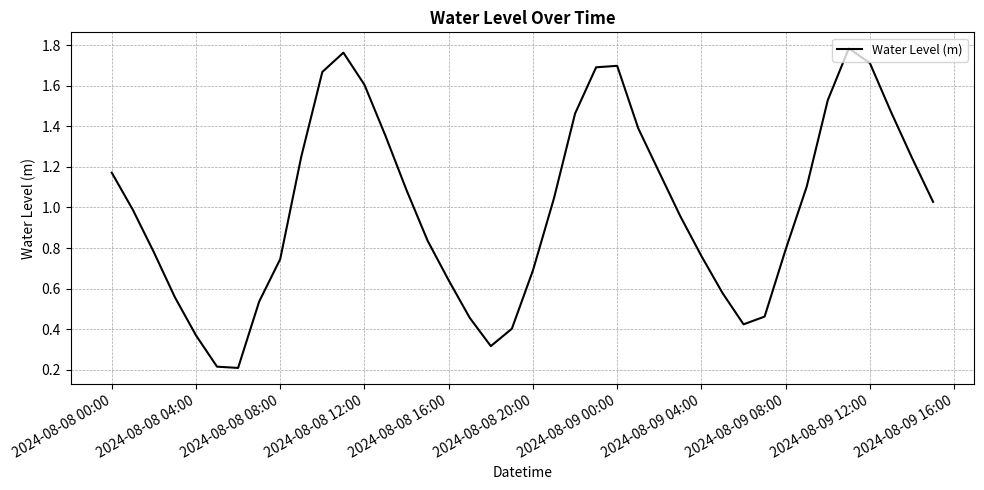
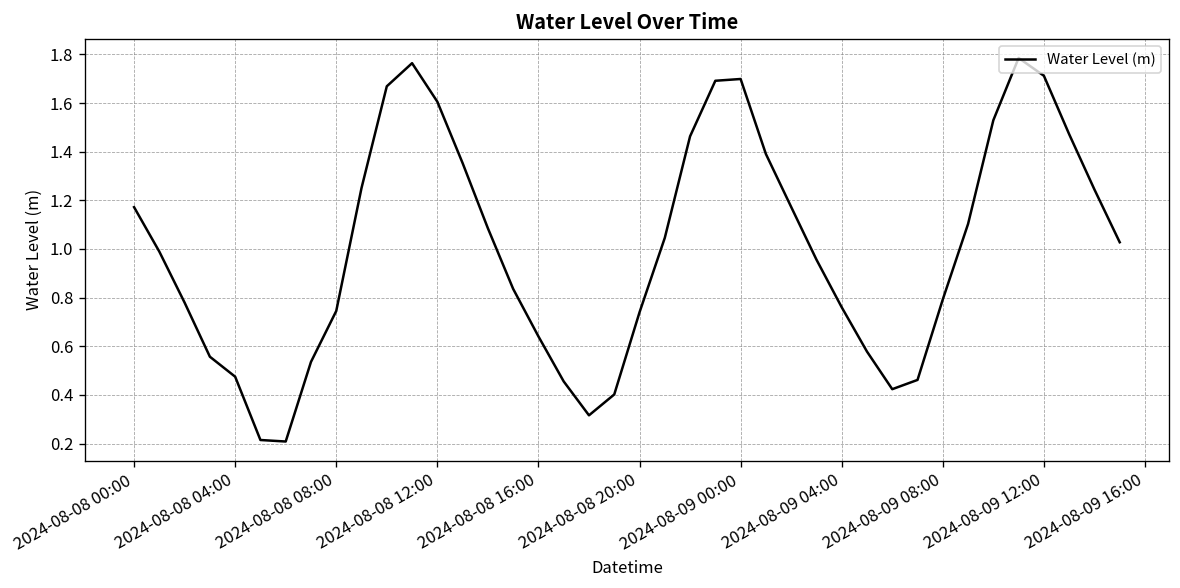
  {
    "2024-08-08 00:00": 1.17,
-   "2024-08-08 04:00": 0.37,
+   "2024-08-08 04:00": 0.48,
    "2024-08-08 08:00": 0.75,
    "2024-08-08 12:00": 1.61,
    "2024-08-08 16:00": 0.64,
-   "2024-08-08 20:00": 0.69,
+   "2024-08-08 20:00": 0.74,
    "2024-08-09 00:00": 1.70,
    "2024-08-09 04:00": 0.76,
    "2024-08-09 08:00": 0.79,
    "2024-08-09 12:00": 1.71
  }
